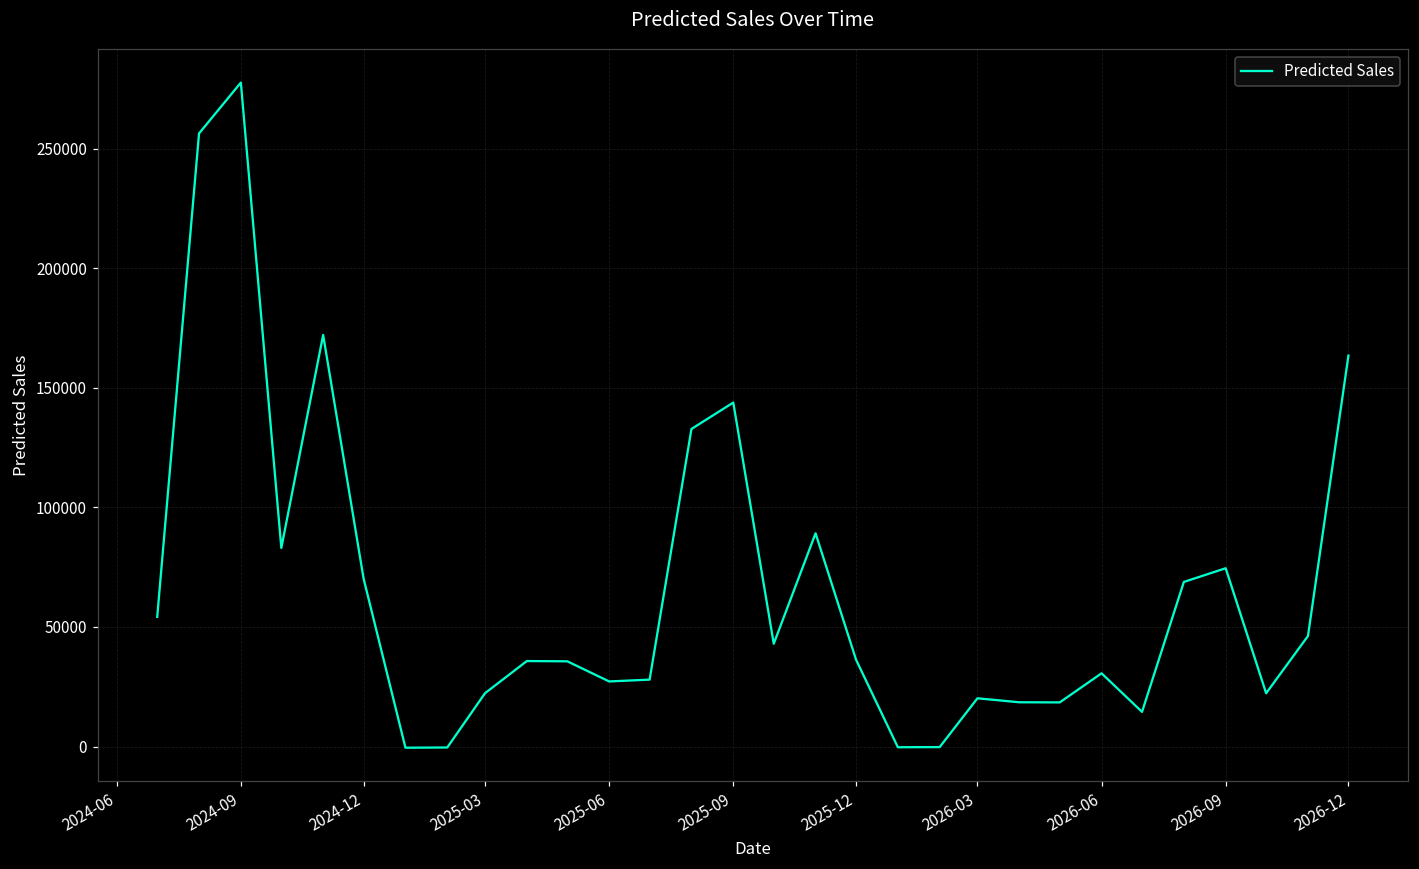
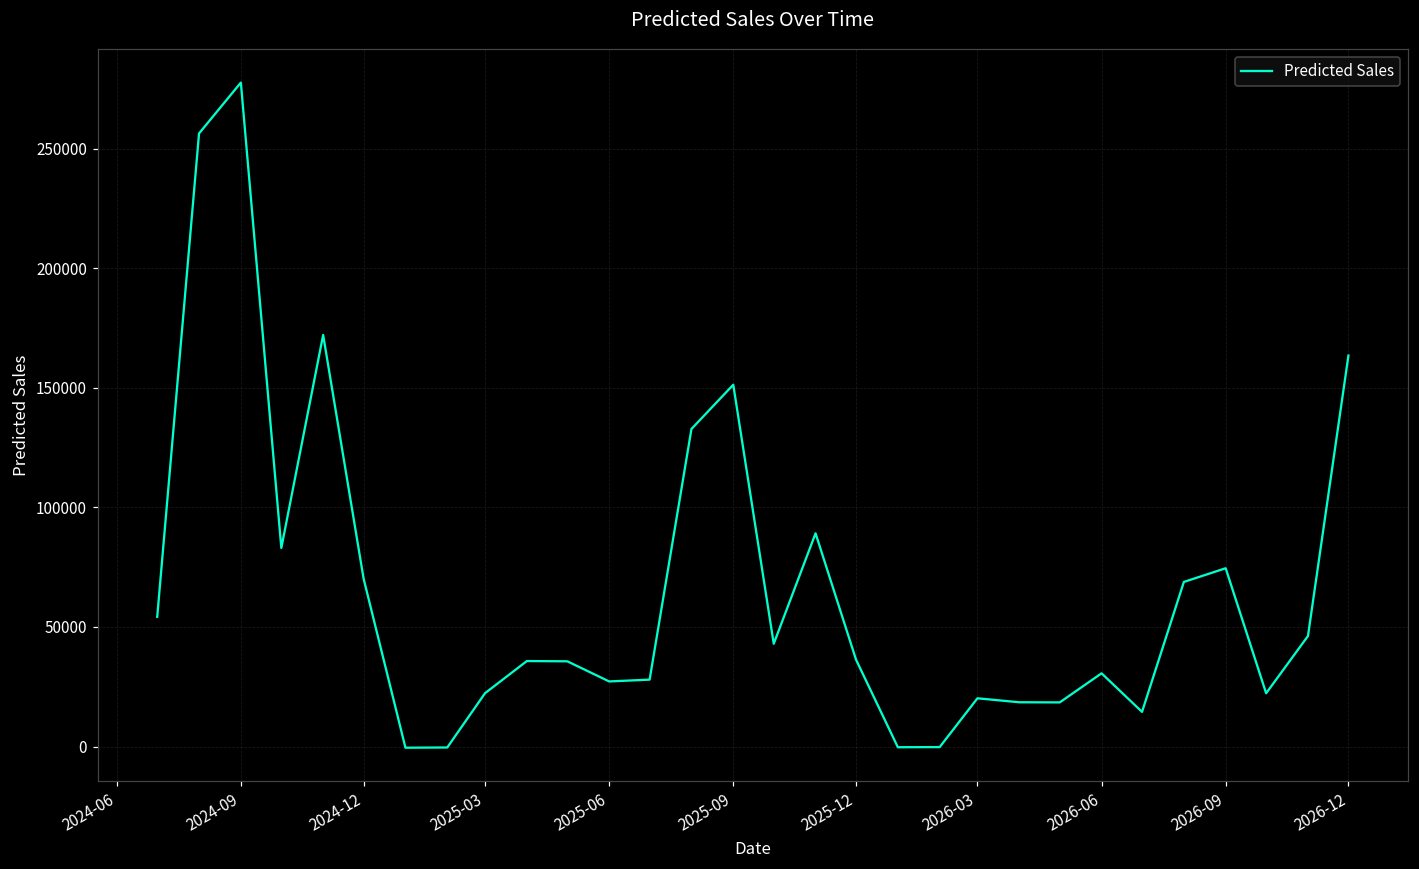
  {
    "2024-09": 278000,
    "2024-12": 70000,
    "2025-03": 22000,
    "2025-06": 27000,
-   "2025-09": 144000,
+   "2025-09": 151000,
    "2025-12": 36000,
    "2026-03": 20000,
    "2026-06": 31000,
    "2026-09": 75000,
    "2026-12": 163000
  }
